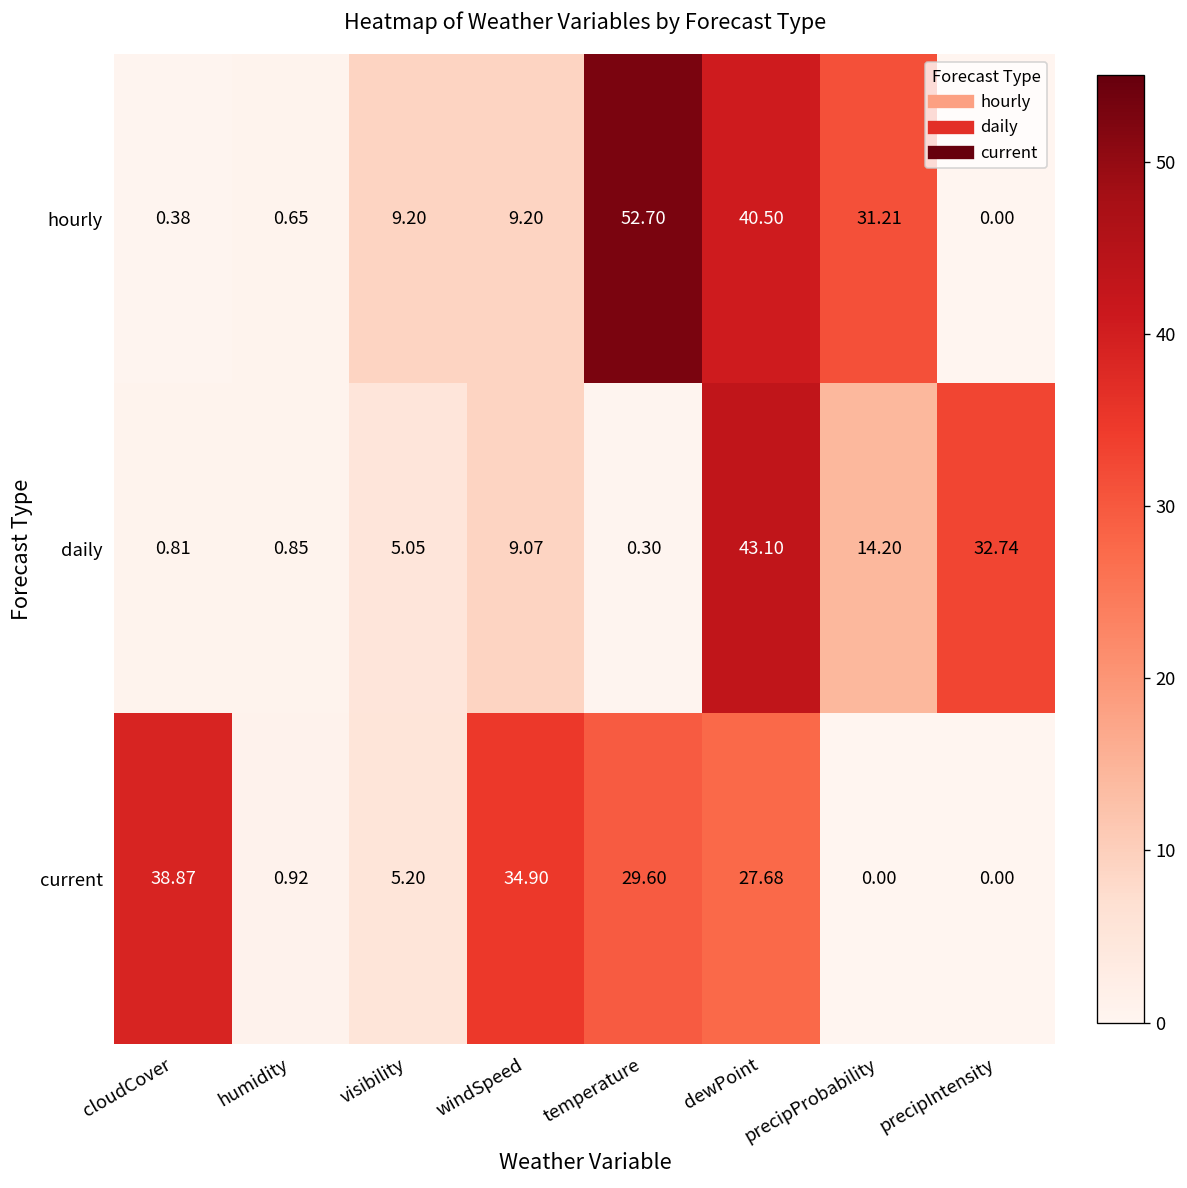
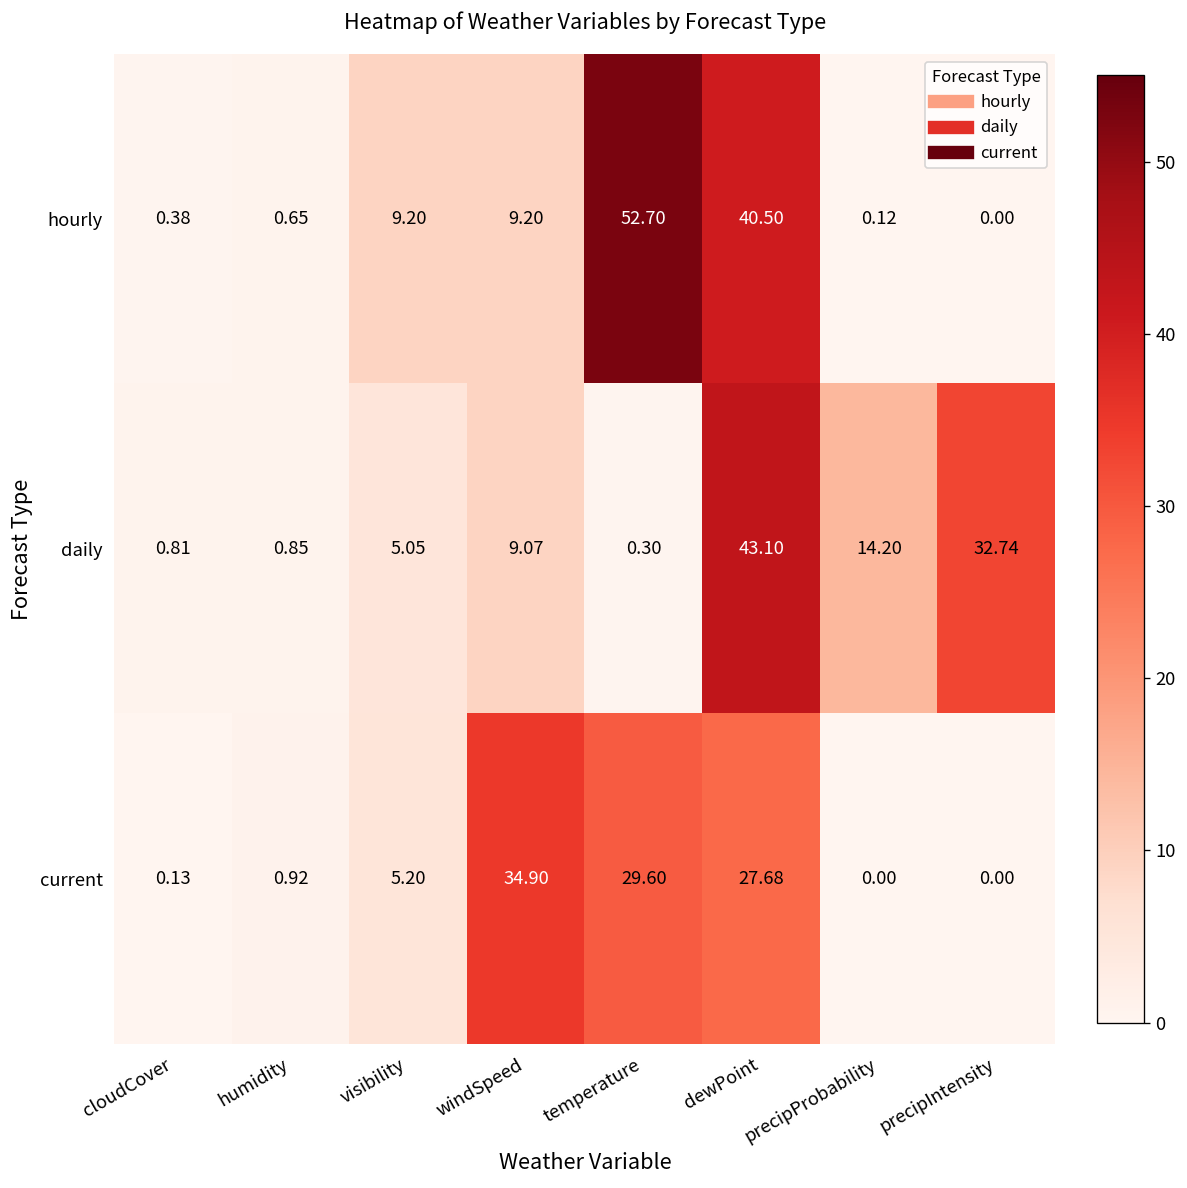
  {
    "hourly": {
      "cloudCover": 0.38,
      "humidity": 0.65,
      "visibility": 9.20,
      "windSpeed": 9.20,
      "temperature": 52.70,
      "dewPoint": 40.50,
-     "precipProbability": 31.21,
+     "precipProbability": 0.12,
      "precipIntensity": 0.00
    },
    "daily": {
      "cloudCover": 0.81,
      "humidity": 0.85,
      "visibility": 5.05,
      "windSpeed": 9.07,
      "temperature": 0.30,
      "dewPoint": 43.10,
      "precipProbability": 14.20,
      "precipIntensity": 32.74
    },
    "current": {
-     "cloudCover": 38.87,
+     "cloudCover": 0.13,
      "humidity": 0.92,
      "visibility": 5.20,
      "windSpeed": 34.90,
      "temperature": 29.60,
      "dewPoint": 27.68,
      "precipProbability": 0.00,
      "precipIntensity": 0.00
    }
  }
